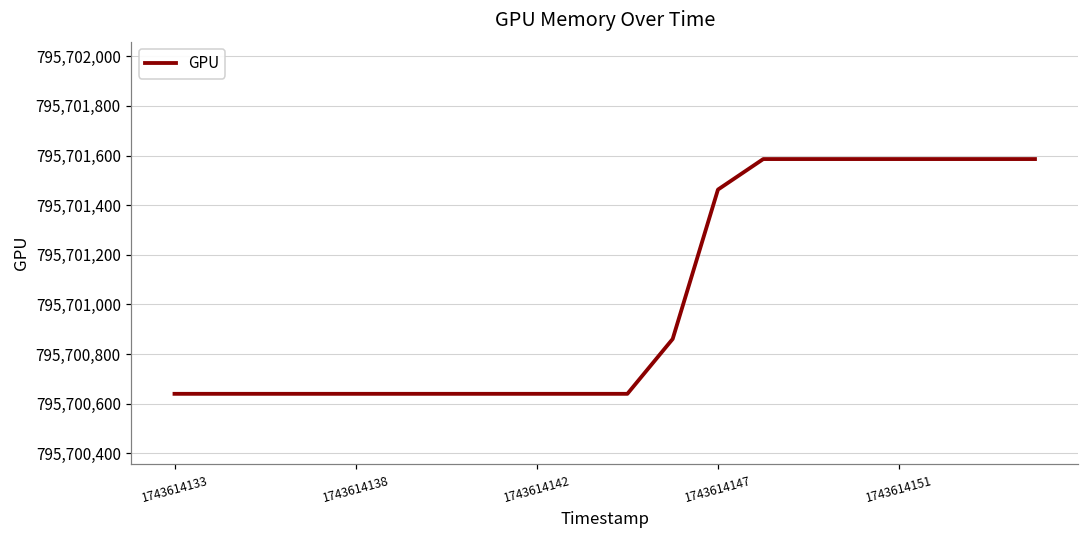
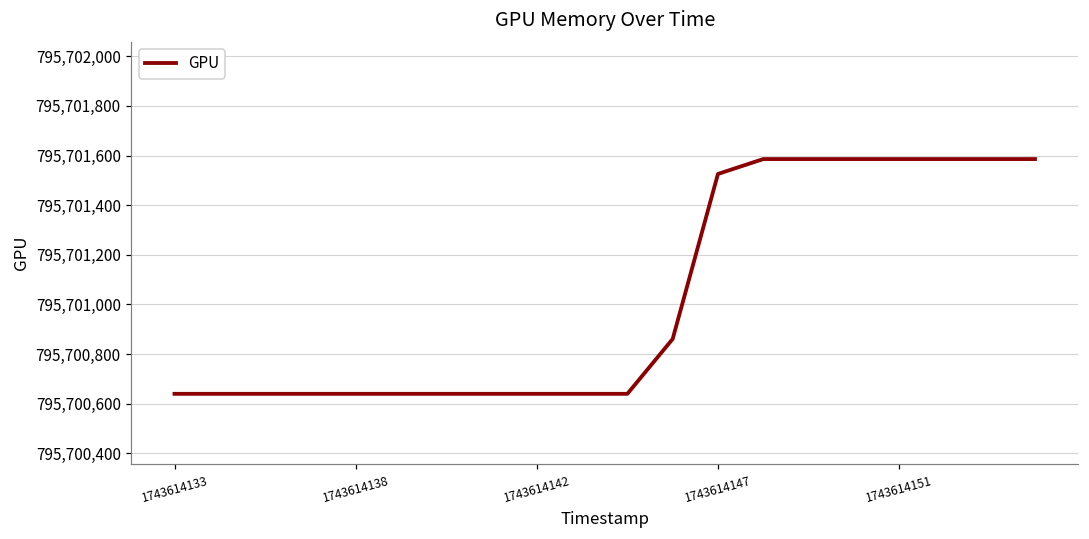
  {
    "1743614133": "795,700,640",
    "1743614138": "795,700,640",
    "1743614142": "795,700,640",
-   "1743614147": "795,701,460",
+   "1743614147": "795,701,530",
    "1743614151": "795,701,590"
  }
